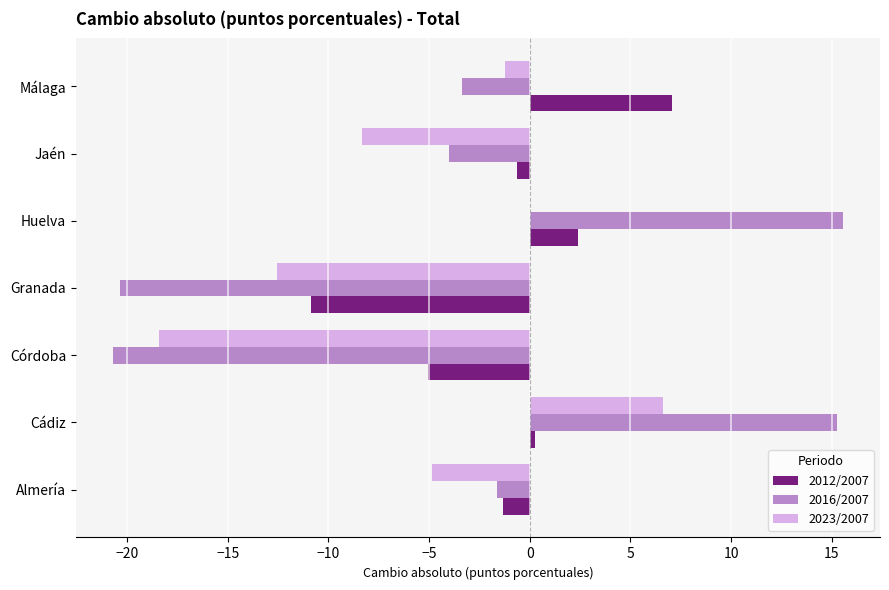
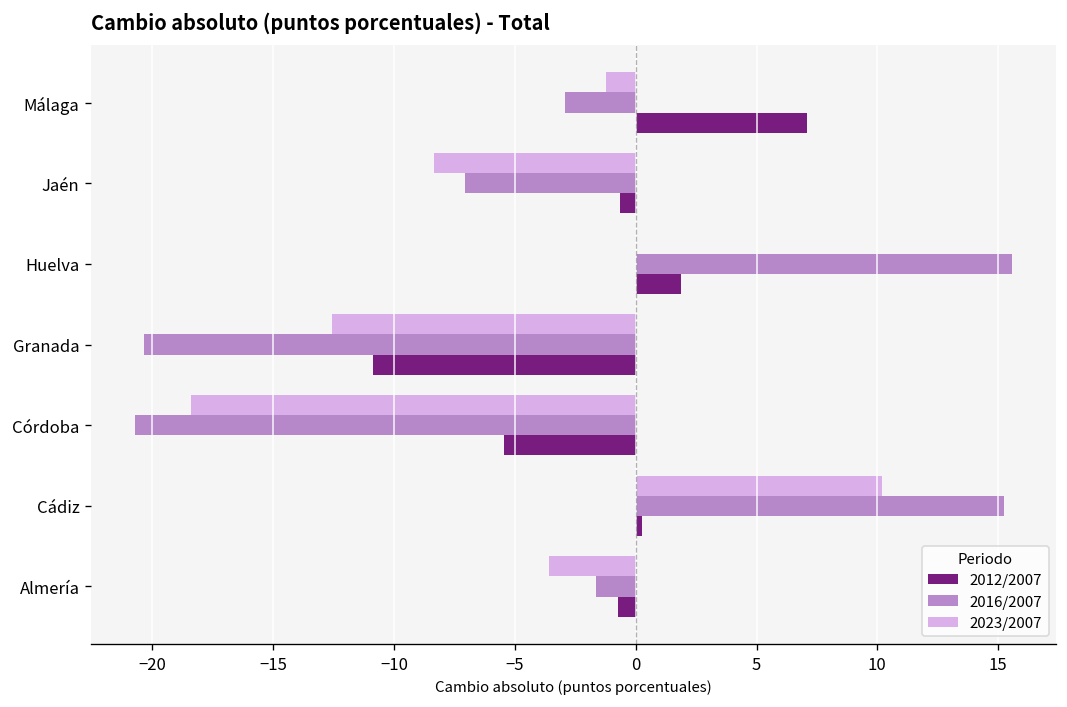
  {
    "2012/2007": {
      "Málaga": 7.1,
      "Jaén": -0.6,
-     "Huelva": 2.4,
+     "Huelva": 1.9,
      "Granada": -10.9,
-     "Córdoba": -5.0,
+     "Córdoba": -5.5,
      "Cádiz": 0.3,
-     "Almería": -1.3
+     "Almería": -0.7
    },
    "2016/2007": {
-     "Málaga": -3.4,
-     "Jaén": -4.0,
+     "Málaga": -2.9,
+     "Jaén": -7.1,
      "Huelva": 15.6,
      "Granada": -20.4,
      "Córdoba": -20.7,
      "Cádiz": 15.2,
      "Almería": -1.6
    },
    "2023/2007": {
      "Málaga": -1.2,
      "Jaén": -8.3,
      "Granada": -12.6,
      "Córdoba": -18.4,
-     "Cádiz": 6.6,
-     "Almería": -4.8
+     "Cádiz": 10.2,
+     "Almería": -3.6
    }
  }
